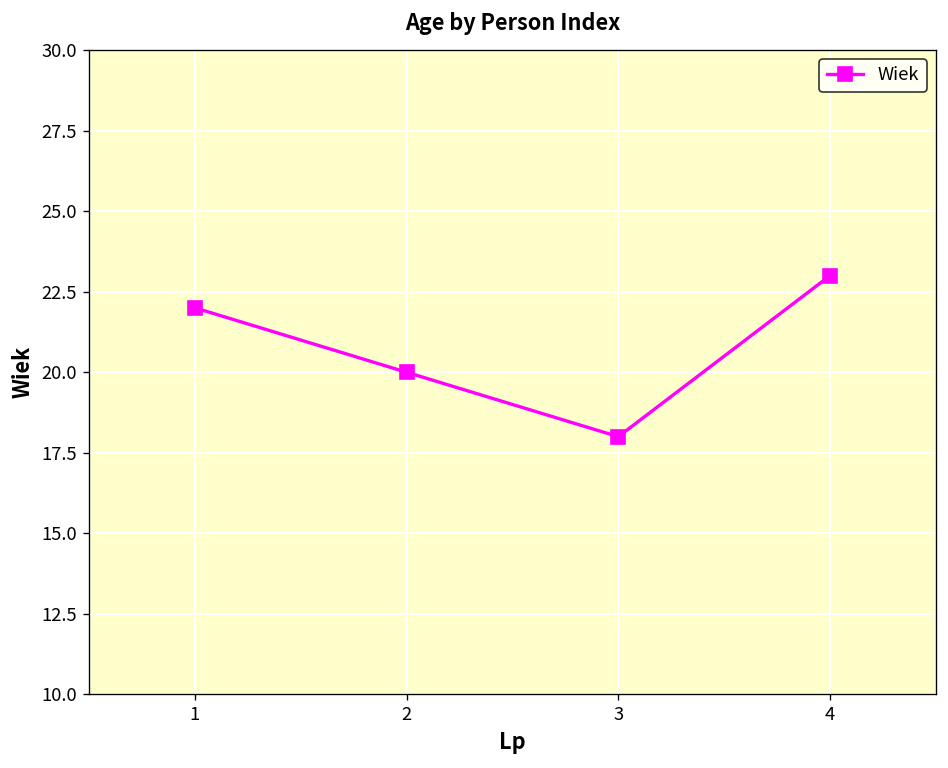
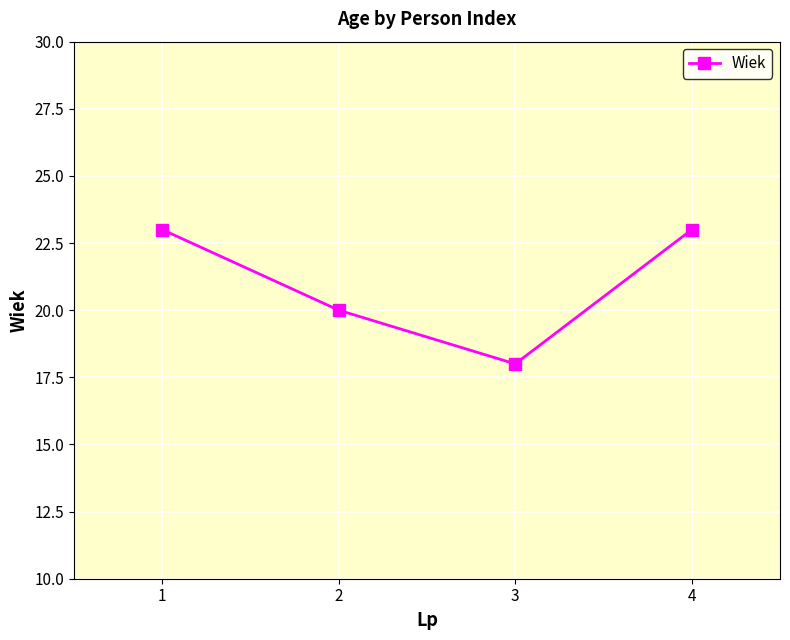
  {
-   "1": 22,
+   "1": 23,
    "2": 20,
    "3": 18,
    "4": 23
  }
